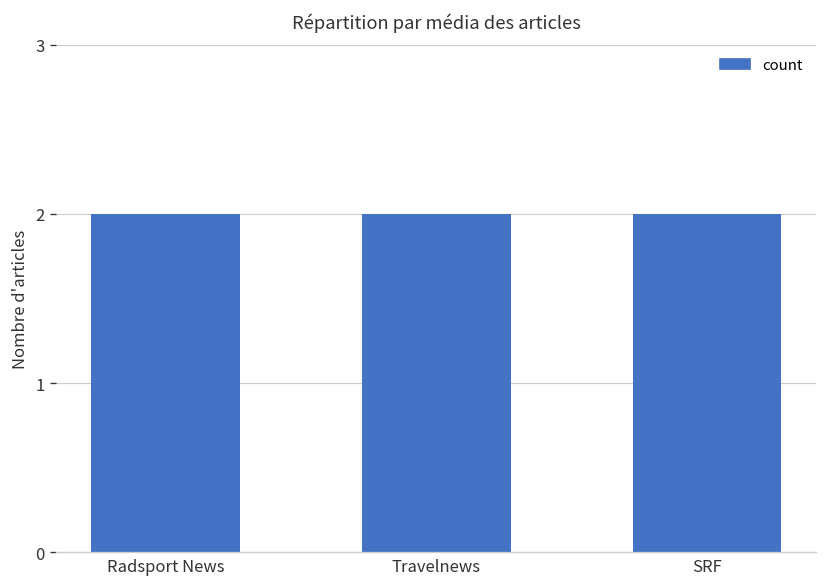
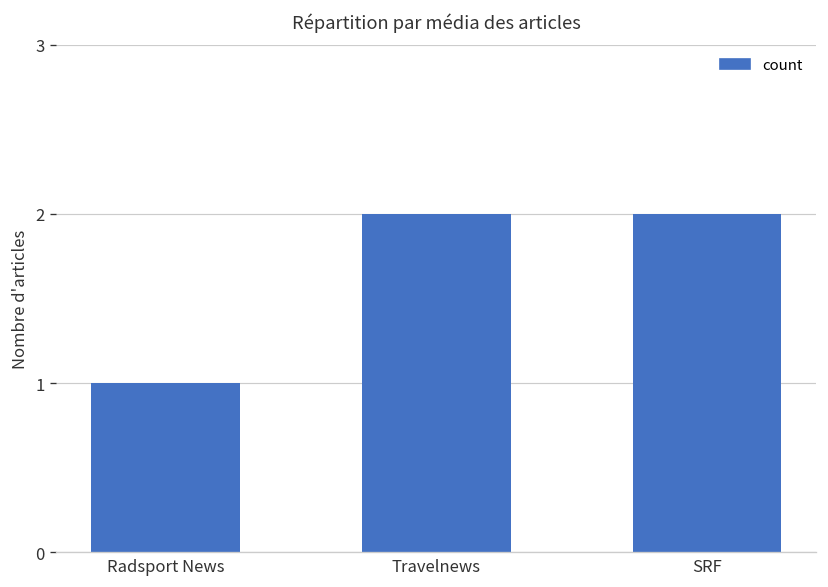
  {
-   "Radsport News": 2,
+   "Radsport News": 1,
    "Travelnews": 2,
    "SRF": 2
  }
